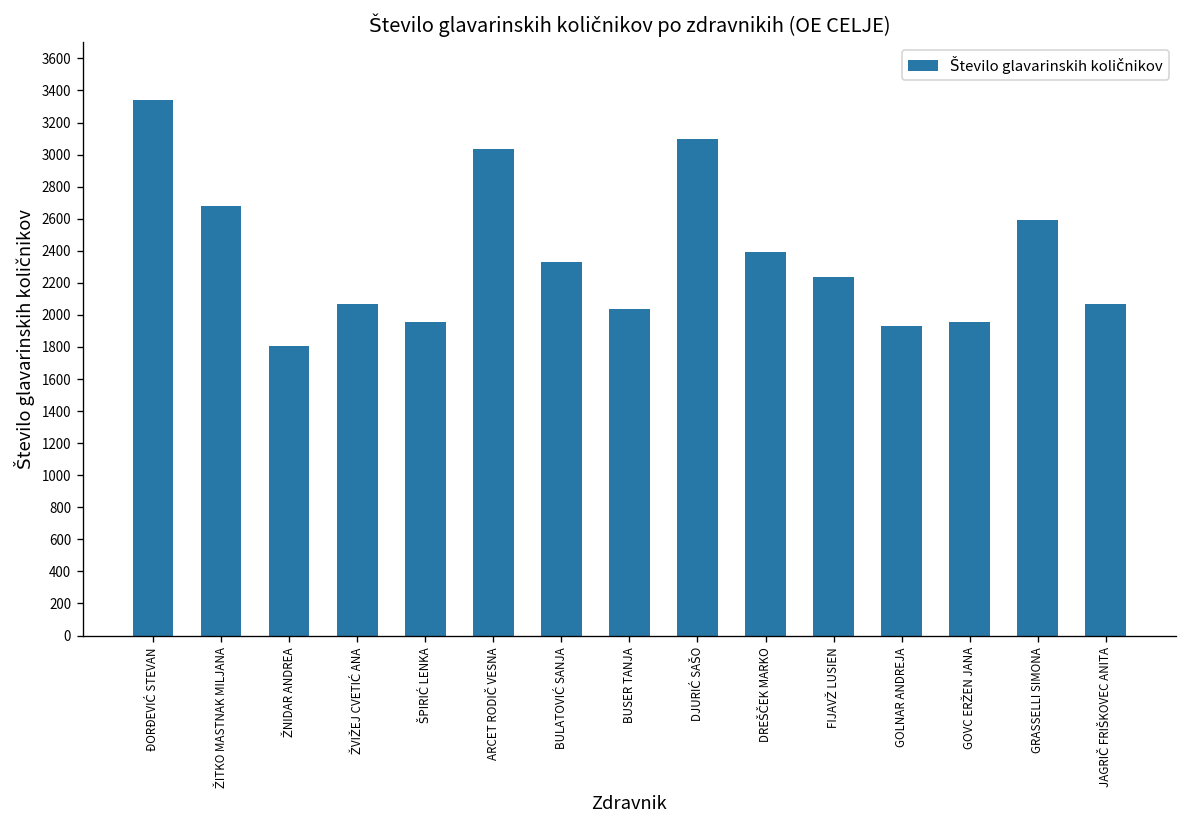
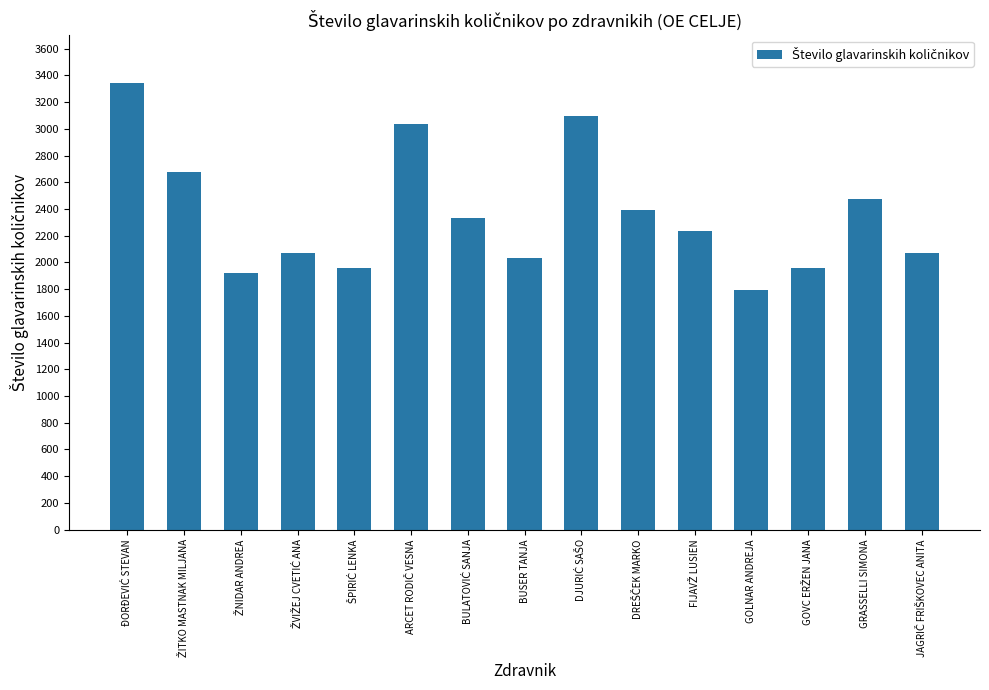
  {
    "ĐORĐEVIĆ STEVAN": 3340,
    "ŽITKO MASTNAK MILJANA": 2680,
-   "ŽNIDAR ANDREA": 1810,
+   "ŽNIDAR ANDREA": 1920,
    "ŽVIŽEJ CVETIĆ ANA": 2070,
    "ŠPIRIĆ LENKA": 1960,
    "ARCET RODIČ VESNA": 3040,
    "BULATOVIĆ SANJA": 2330,
    "BUSER TANJA": 2040,
    "DJURIĆ SAŠO": 3090,
    "DREŠČEK MARKO": 2390,
    "FIJAVŽ LUSIEN": 2240,
-   "GOLNAR ANDREJA": 1930,
+   "GOLNAR ANDREJA": 1790,
    "GOVC ERŽEN JANA": 1960,
-   "GRASSELLI SIMONA": 2590,
+   "GRASSELLI SIMONA": 2470,
    "JAGRIČ FRIŠKOVEC ANITA": 2070
  }
